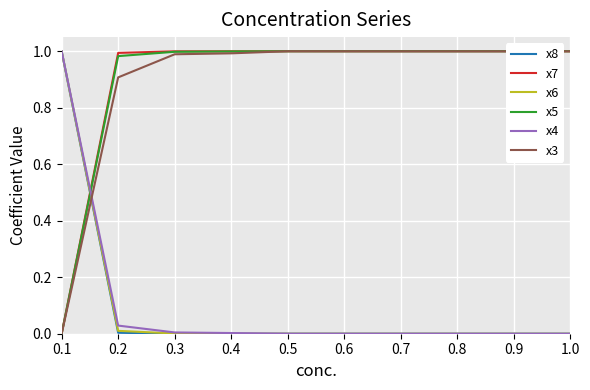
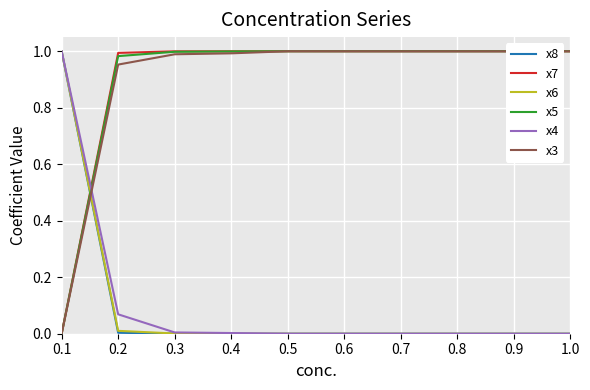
  {
    "x7": {
      "0.2": 0.99
    },
    "x5": {
      "0.2": 0.98
    },
    "x4": {
-     "0.2": 0.03
+     "0.2": 0.07
    },
    "x3": {
-     "0.2": 0.91
+     "0.2": 0.95
    }
  }
